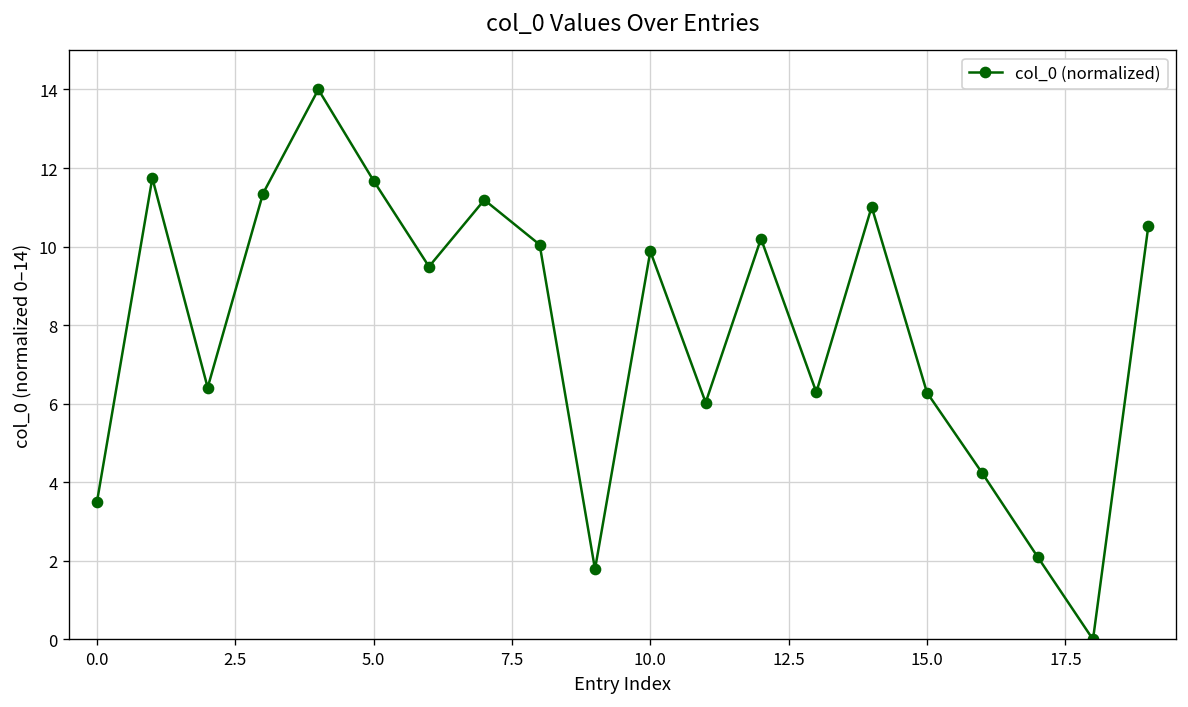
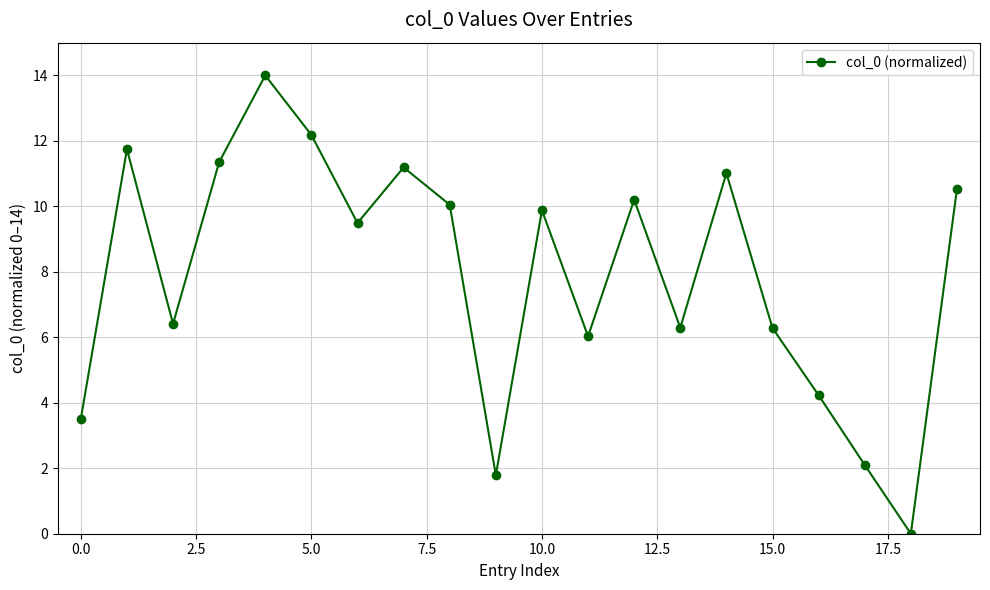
  {
    "0.0": 3.5,
-   "5.0": 11.7,
+   "5.0": 12.2,
    "10.0": 9.9,
    "15.0": 6.3
  }
